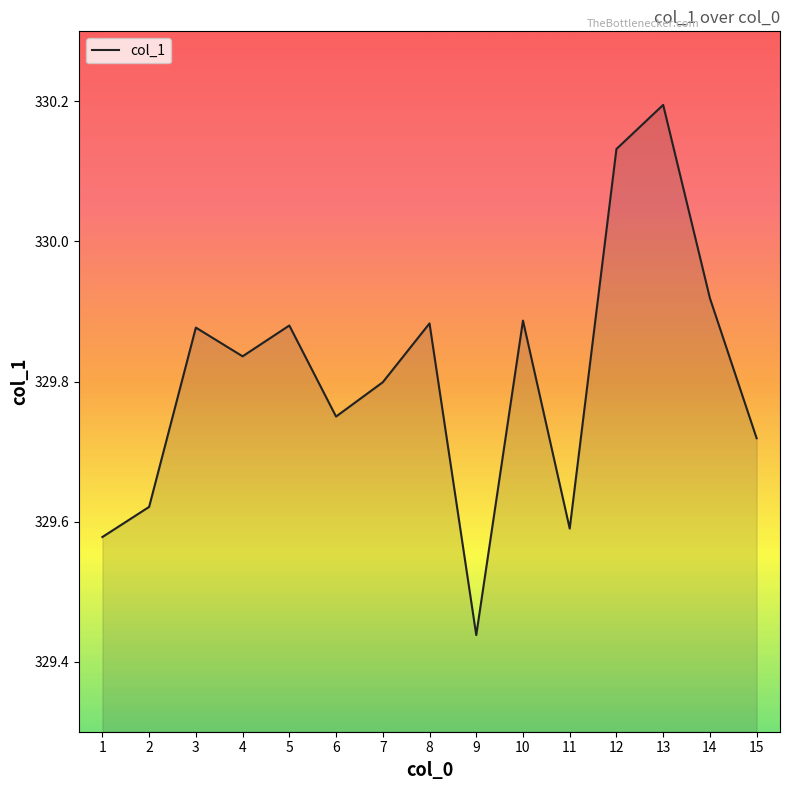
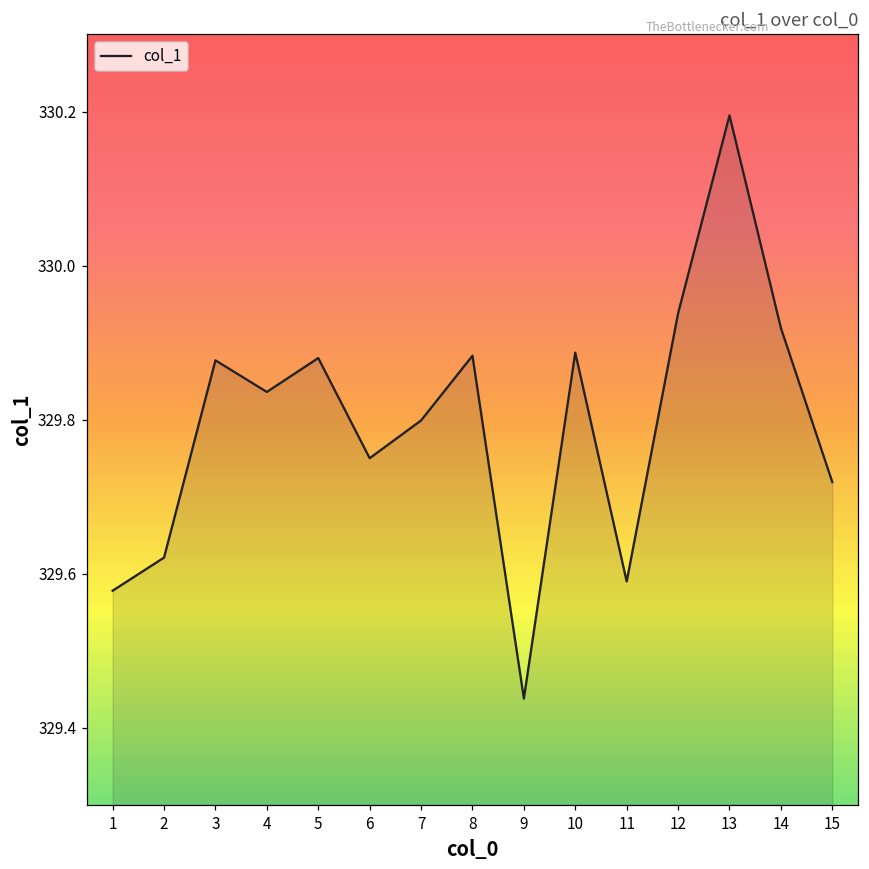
  {
    "1": 329.58,
    "2": 329.62,
    "3": 329.88,
    "4": 329.84,
    "5": 329.88,
    "6": 329.75,
    "7": 329.80,
    "8": 329.88,
    "9": 329.44,
    "10": 329.89,
    "11": 329.59,
-   "12": 330.13,
+   "12": 329.94,
    "13": 330.20,
    "14": 329.92,
    "15": 329.72
  }
